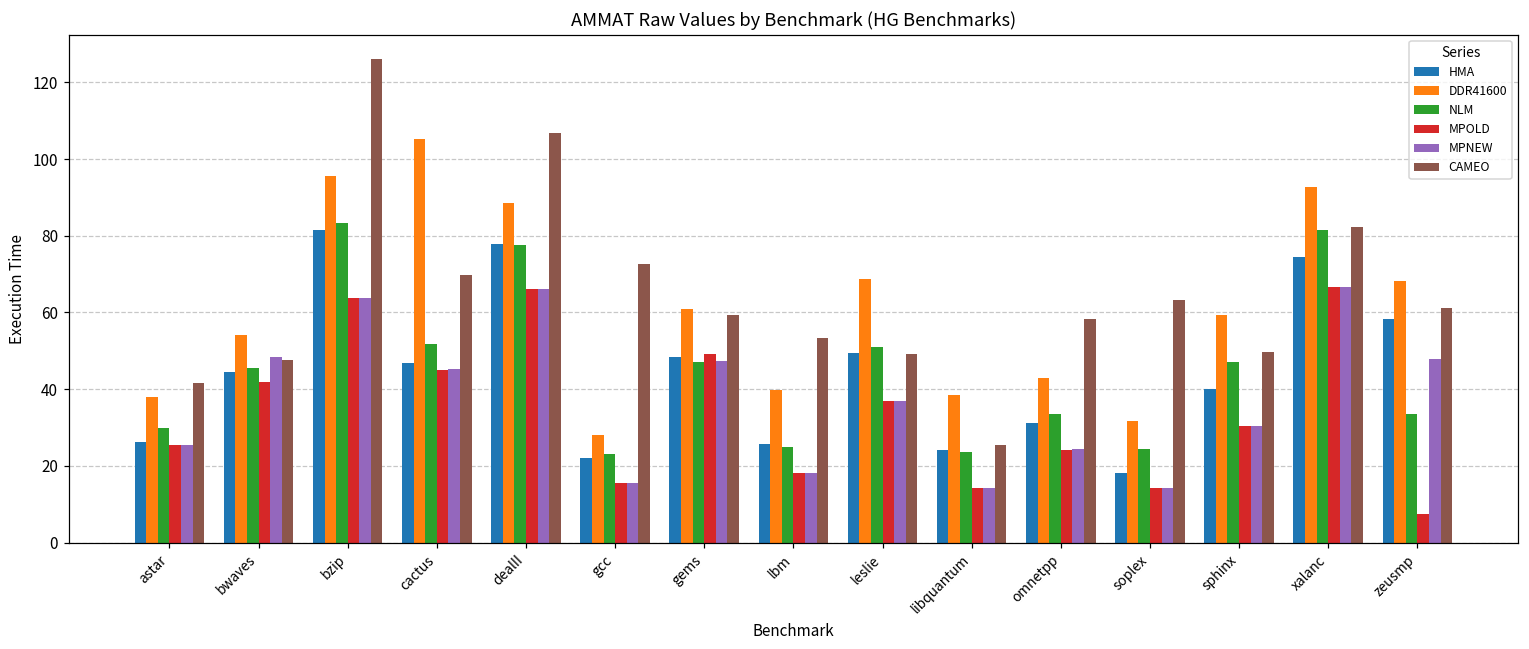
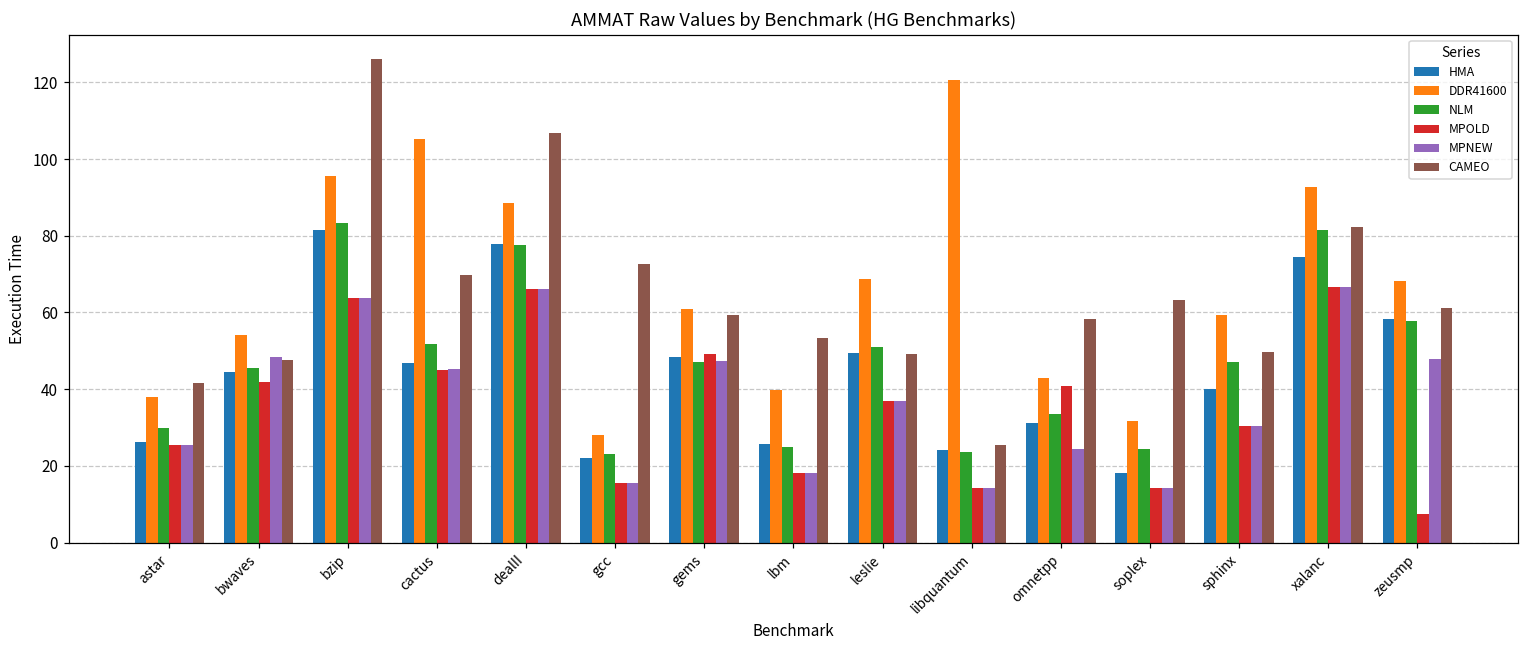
  {
    "HMA": {
      "astar": 26,
      "bwaves": 44,
      "bzip": 82,
      "cactus": 47,
      "dealII": 78,
      "gcc": 22,
      "gems": 48,
      "lbm": 26,
      "leslie": 49,
      "libquantum": 24,
      "omnetpp": 31,
      "soplex": 18,
      "sphinx": 40,
      "xalanc": 74,
      "zeusmp": 58
    },
    "DDR41600": {
      "astar": 38,
      "bwaves": 54,
      "bzip": 96,
      "cactus": 105,
      "dealII": 89,
      "gcc": 28,
      "gems": 61,
      "lbm": 40,
      "leslie": 69,
-     "libquantum": 38,
+     "libquantum": 120,
      "omnetpp": 43,
      "soplex": 32,
      "sphinx": 59,
      "xalanc": 93,
      "zeusmp": 68
    },
    "NLM": {
      "astar": 30,
      "bwaves": 46,
      "bzip": 83,
      "cactus": 52,
      "dealII": 78,
      "gcc": 23,
      "gems": 47,
      "lbm": 25,
      "leslie": 51,
      "libquantum": 24,
      "omnetpp": 33,
      "soplex": 24,
      "sphinx": 47,
      "xalanc": 81,
-     "zeusmp": 34
+     "zeusmp": 58
    },
    "MPOLD": {
      "astar": 25,
      "bwaves": 42,
      "bzip": 64,
      "cactus": 45,
      "dealII": 66,
      "gcc": 15,
      "gems": 49,
      "lbm": 18,
      "leslie": 37,
      "libquantum": 14,
-     "omnetpp": 24,
+     "omnetpp": 41,
      "soplex": 14,
      "sphinx": 30,
      "xalanc": 67,
      "zeusmp": 7
    },
    "MPNEW": {
      "astar": 25,
      "bwaves": 48,
      "bzip": 64,
      "cactus": 45,
      "dealII": 66,
      "gcc": 15,
      "gems": 47,
      "lbm": 18,
      "leslie": 37,
      "libquantum": 14,
      "omnetpp": 24,
      "soplex": 14,
      "sphinx": 30,
      "xalanc": 67,
      "zeusmp": 48
    },
    "CAMEO": {
      "astar": 42,
      "bwaves": 48,
      "bzip": 126,
      "cactus": 70,
      "dealII": 107,
      "gcc": 73,
      "gems": 59,
      "lbm": 53,
      "leslie": 49,
      "libquantum": 25,
      "omnetpp": 58,
      "soplex": 63,
      "sphinx": 50,
      "xalanc": 82,
      "zeusmp": 61
    }
  }
